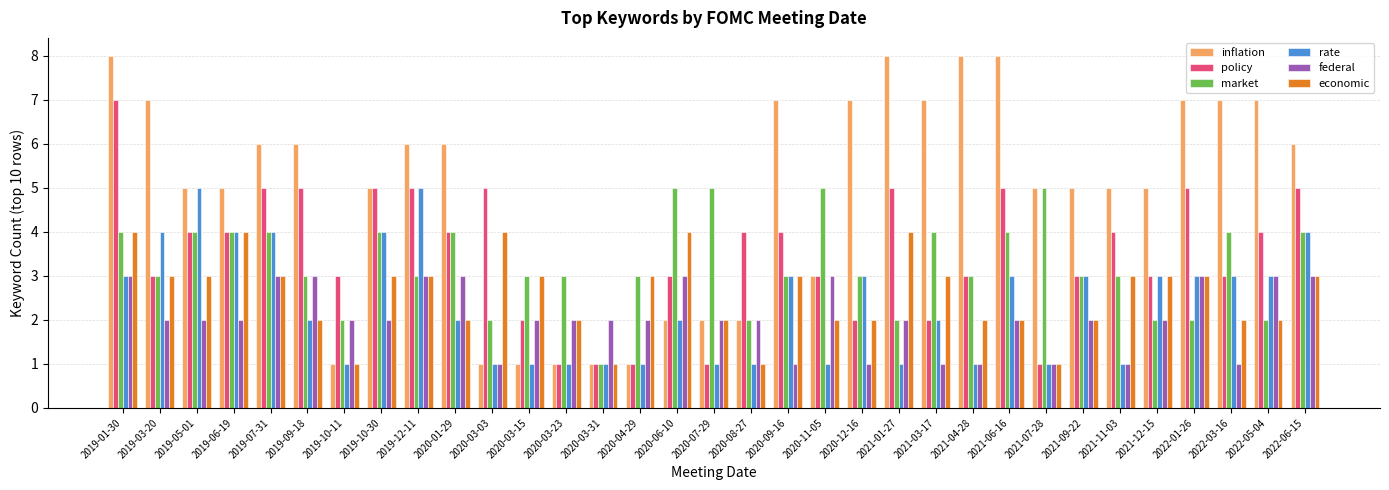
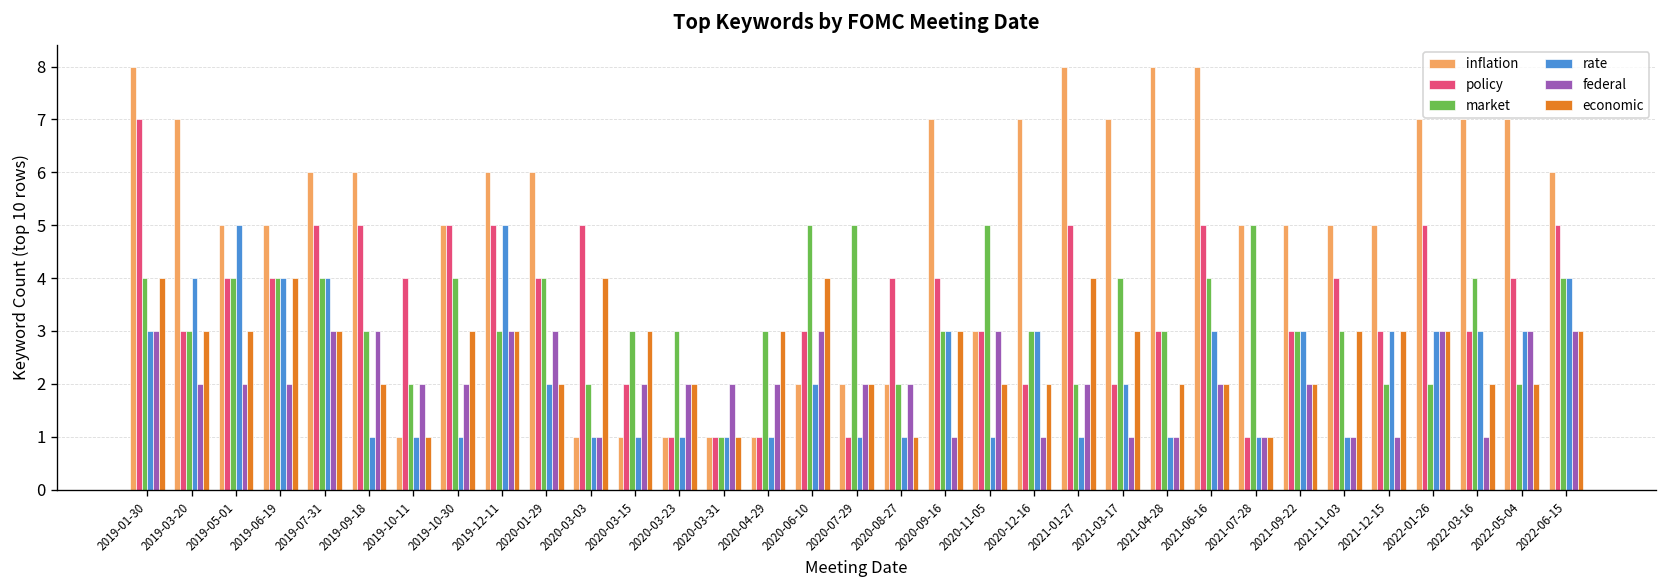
  {
    "inflation": {
      "2019-01-30": 8,
      "2019-03-20": 7,
      "2019-05-01": 5,
      "2019-06-19": 5,
      "2019-07-31": 6,
      "2019-09-18": 6,
      "2019-10-11": 1,
      "2019-10-30": 5,
      "2019-12-11": 6,
      "2020-01-29": 6,
      "2020-03-03": 1,
      "2020-03-15": 1,
      "2020-03-23": 1,
      "2020-03-31": 1,
      "2020-04-29": 1,
      "2020-06-10": 2,
      "2020-07-29": 2,
      "2020-08-27": 2,
      "2020-09-16": 7,
      "2020-11-05": 3,
      "2020-12-16": 7,
      "2021-01-27": 8,
      "2021-03-17": 7,
      "2021-04-28": 8,
      "2021-06-16": 8,
      "2021-07-28": 5,
      "2021-09-22": 5,
      "2021-11-03": 5,
      "2021-12-15": 5,
      "2022-01-26": 7,
      "2022-03-16": 7,
      "2022-05-04": 7,
      "2022-06-15": 6
    },
    "policy": {
      "2019-01-30": 7,
      "2019-03-20": 3,
      "2019-05-01": 4,
      "2019-06-19": 4,
      "2019-07-31": 5,
      "2019-09-18": 5,
-     "2019-10-11": 3,
+     "2019-10-11": 4,
      "2019-10-30": 5,
      "2019-12-11": 5,
      "2020-01-29": 4,
      "2020-03-03": 5,
      "2020-03-15": 2,
      "2020-03-23": 1,
      "2020-03-31": 1,
      "2020-04-29": 1,
      "2020-06-10": 3,
      "2020-07-29": 1,
      "2020-08-27": 4,
      "2020-09-16": 4,
      "2020-11-05": 3,
      "2020-12-16": 2,
      "2021-01-27": 5,
      "2021-03-17": 2,
      "2021-04-28": 3,
      "2021-06-16": 5,
      "2021-07-28": 1,
      "2021-09-22": 3,
      "2021-11-03": 4,
      "2021-12-15": 3,
      "2022-01-26": 5,
      "2022-03-16": 3,
      "2022-05-04": 4,
      "2022-06-15": 5
    },
    "market": {
      "2019-01-30": 4,
      "2019-03-20": 3,
      "2019-05-01": 4,
      "2019-06-19": 4,
      "2019-07-31": 4,
      "2019-09-18": 3,
      "2019-10-11": 2,
      "2019-10-30": 4,
      "2019-12-11": 3,
      "2020-01-29": 4,
      "2020-03-03": 2,
      "2020-03-15": 3,
      "2020-03-23": 3,
      "2020-03-31": 1,
      "2020-04-29": 3,
      "2020-06-10": 5,
      "2020-07-29": 5,
      "2020-08-27": 2,
      "2020-09-16": 3,
      "2020-11-05": 5,
      "2020-12-16": 3,
      "2021-01-27": 2,
      "2021-03-17": 4,
      "2021-04-28": 3,
      "2021-06-16": 4,
      "2021-07-28": 5,
      "2021-09-22": 3,
      "2021-11-03": 3,
      "2021-12-15": 2,
      "2022-01-26": 2,
      "2022-03-16": 4,
      "2022-05-04": 2,
      "2022-06-15": 4
    },
    "rate": {
      "2019-01-30": 3,
      "2019-03-20": 4,
      "2019-05-01": 5,
      "2019-06-19": 4,
      "2019-07-31": 4,
-     "2019-09-18": 2,
+     "2019-09-18": 1,
      "2019-10-11": 1,
-     "2019-10-30": 4,
+     "2019-10-30": 1,
      "2019-12-11": 5,
      "2020-01-29": 2,
      "2020-03-03": 1,
      "2020-03-15": 1,
      "2020-03-23": 1,
      "2020-03-31": 1,
      "2020-04-29": 1,
      "2020-06-10": 2,
      "2020-07-29": 1,
      "2020-08-27": 1,
      "2020-09-16": 3,
      "2020-11-05": 1,
      "2020-12-16": 3,
      "2021-01-27": 1,
      "2021-03-17": 2,
      "2021-04-28": 1,
      "2021-06-16": 3,
      "2021-07-28": 1,
      "2021-09-22": 3,
      "2021-11-03": 1,
      "2021-12-15": 3,
      "2022-01-26": 3,
      "2022-03-16": 3,
      "2022-05-04": 3,
      "2022-06-15": 4
    },
    "federal": {
      "2019-01-30": 3,
      "2019-03-20": 2,
      "2019-05-01": 2,
      "2019-06-19": 2,
      "2019-07-31": 3,
      "2019-09-18": 3,
      "2019-10-11": 2,
      "2019-10-30": 2,
      "2019-12-11": 3,
      "2020-01-29": 3,
      "2020-03-03": 1,
      "2020-03-15": 2,
      "2020-03-23": 2,
      "2020-03-31": 2,
      "2020-04-29": 2,
      "2020-06-10": 3,
      "2020-07-29": 2,
      "2020-08-27": 2,
      "2020-09-16": 1,
      "2020-11-05": 3,
      "2020-12-16": 1,
      "2021-01-27": 2,
      "2021-03-17": 1,
      "2021-04-28": 1,
      "2021-06-16": 2,
      "2021-07-28": 1,
      "2021-09-22": 2,
      "2021-11-03": 1,
-     "2021-12-15": 2,
+     "2021-12-15": 1,
      "2022-01-26": 3,
      "2022-03-16": 1,
      "2022-05-04": 3,
      "2022-06-15": 3
    },
    "economic": {
      "2019-01-30": 4,
      "2019-03-20": 3,
      "2019-05-01": 3,
      "2019-06-19": 4,
      "2019-07-31": 3,
      "2019-09-18": 2,
      "2019-10-11": 1,
      "2019-10-30": 3,
      "2019-12-11": 3,
      "2020-01-29": 2,
      "2020-03-03": 4,
      "2020-03-15": 3,
      "2020-03-23": 2,
      "2020-03-31": 1,
      "2020-04-29": 3,
      "2020-06-10": 4,
      "2020-07-29": 2,
      "2020-08-27": 1,
      "2020-09-16": 3,
      "2020-11-05": 2,
      "2020-12-16": 2,
      "2021-01-27": 4,
      "2021-03-17": 3,
      "2021-04-28": 2,
      "2021-06-16": 2,
      "2021-07-28": 1,
      "2021-09-22": 2,
      "2021-11-03": 3,
      "2021-12-15": 3,
      "2022-01-26": 3,
      "2022-03-16": 2,
      "2022-05-04": 2,
      "2022-06-15": 3
    }
  }
